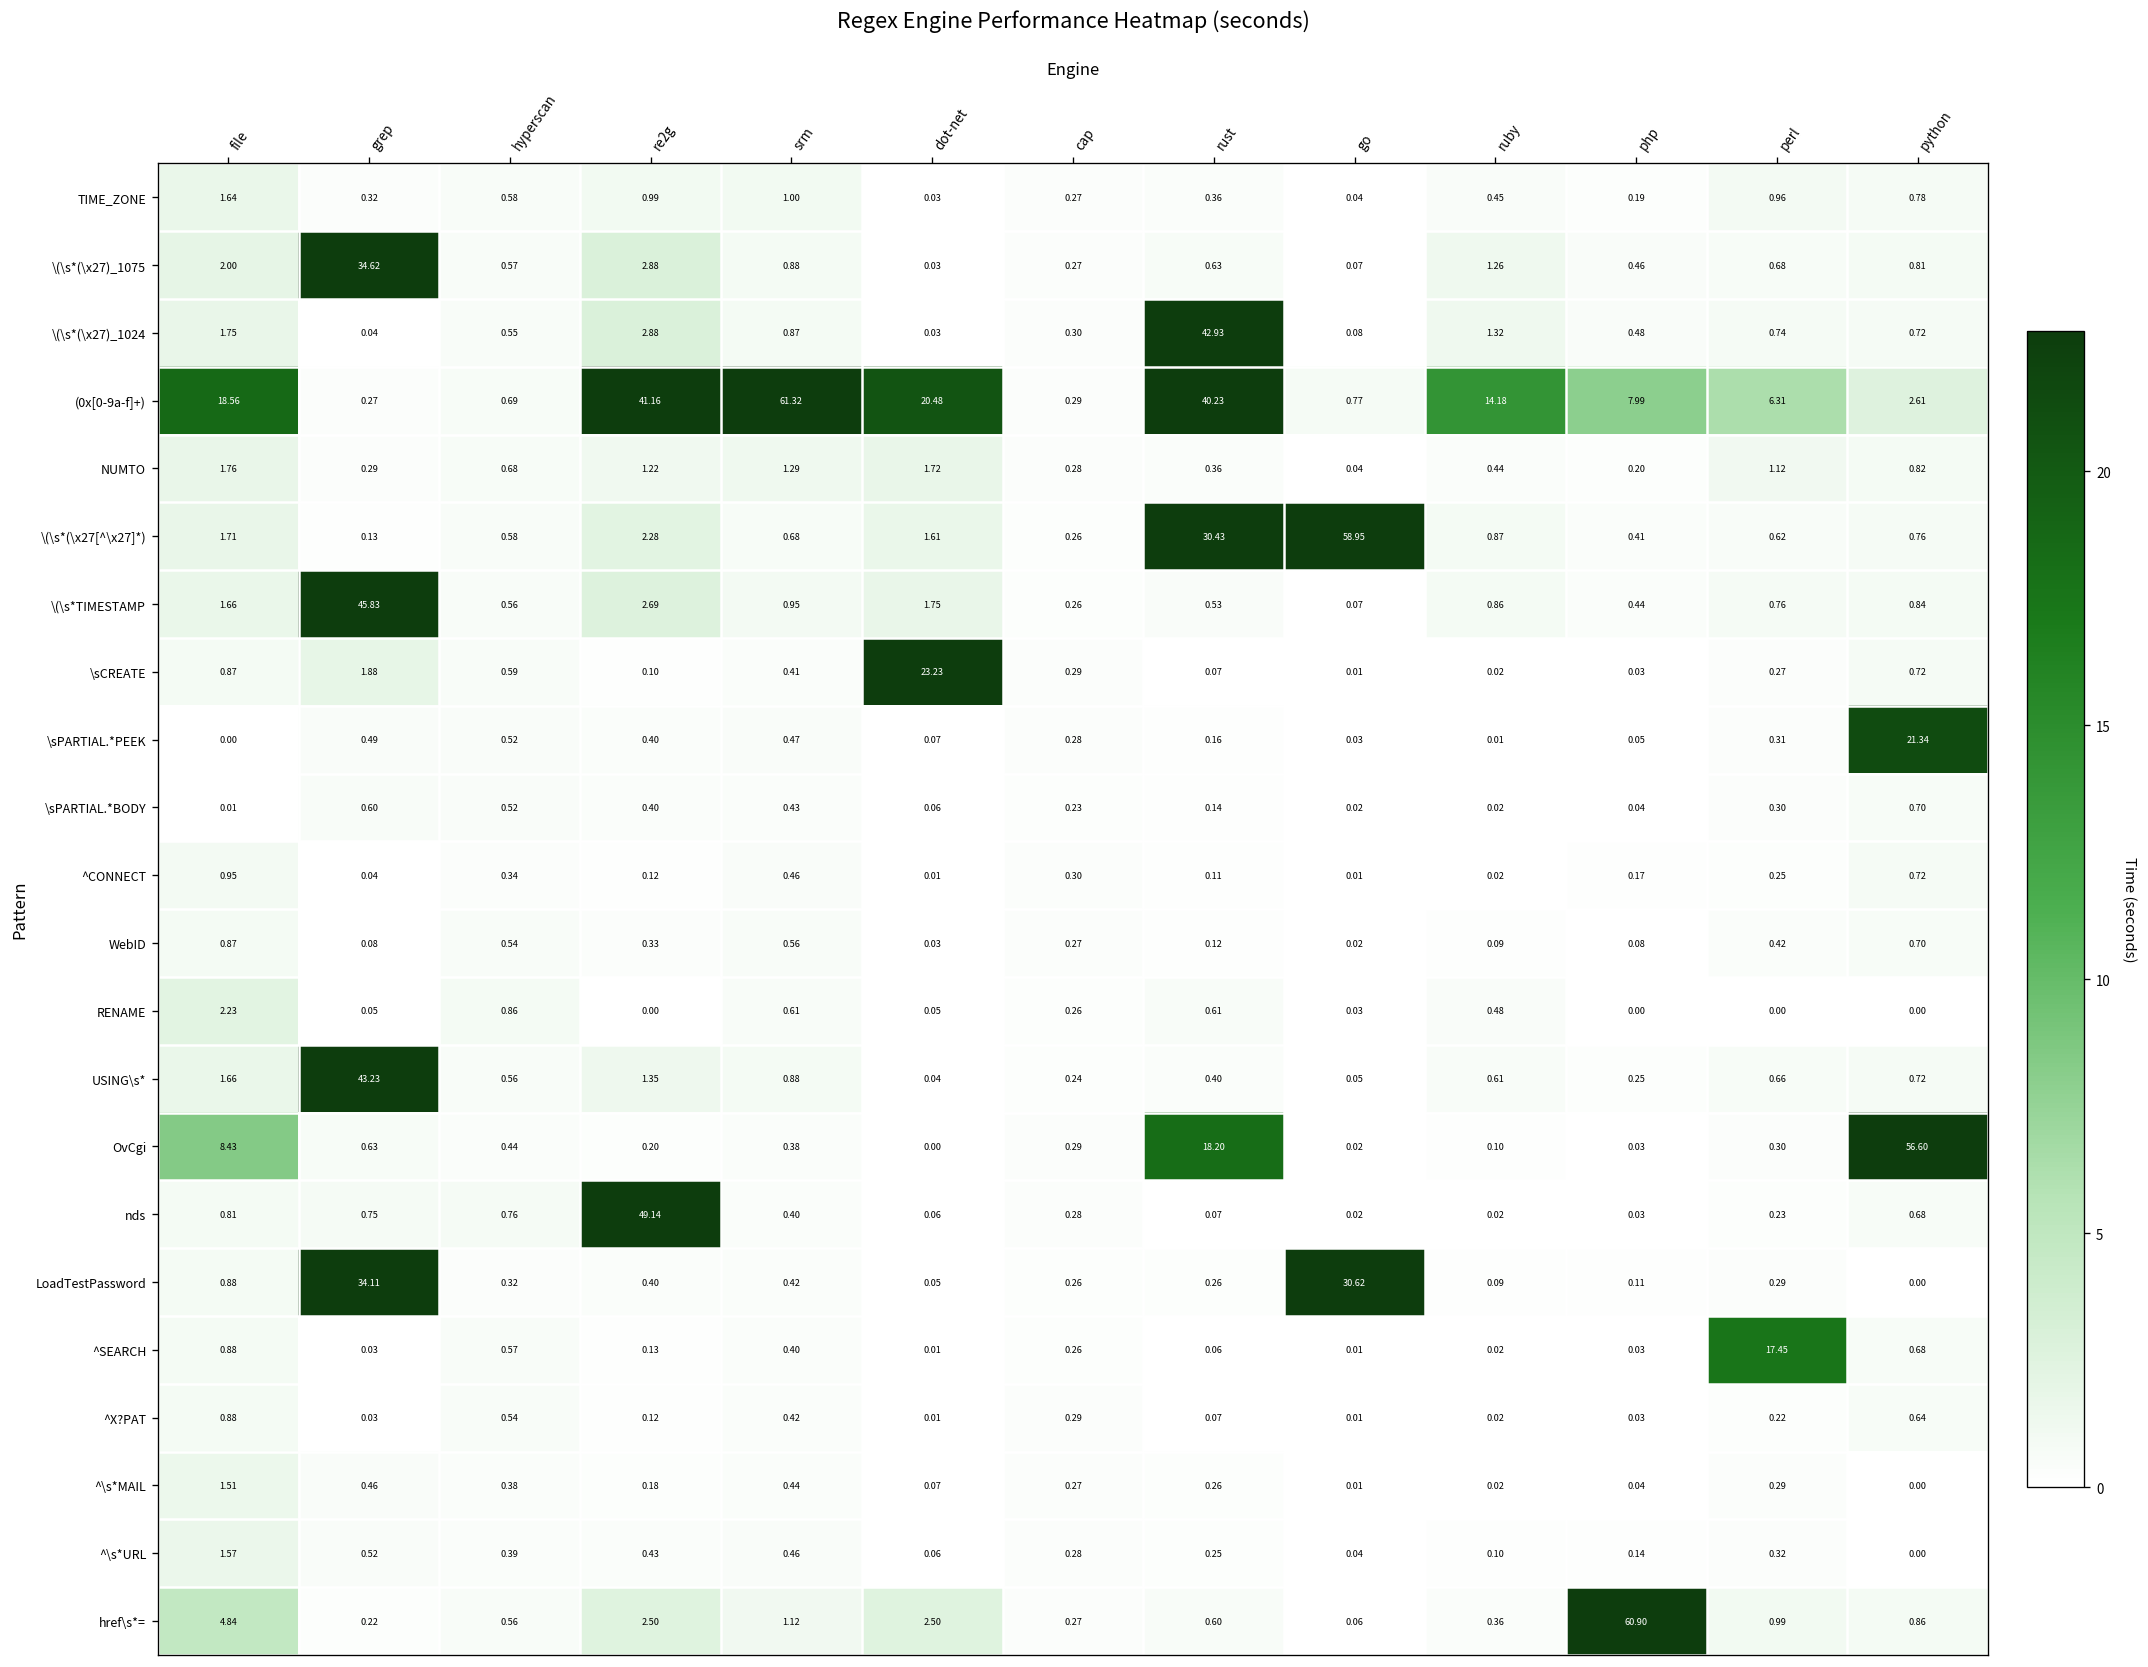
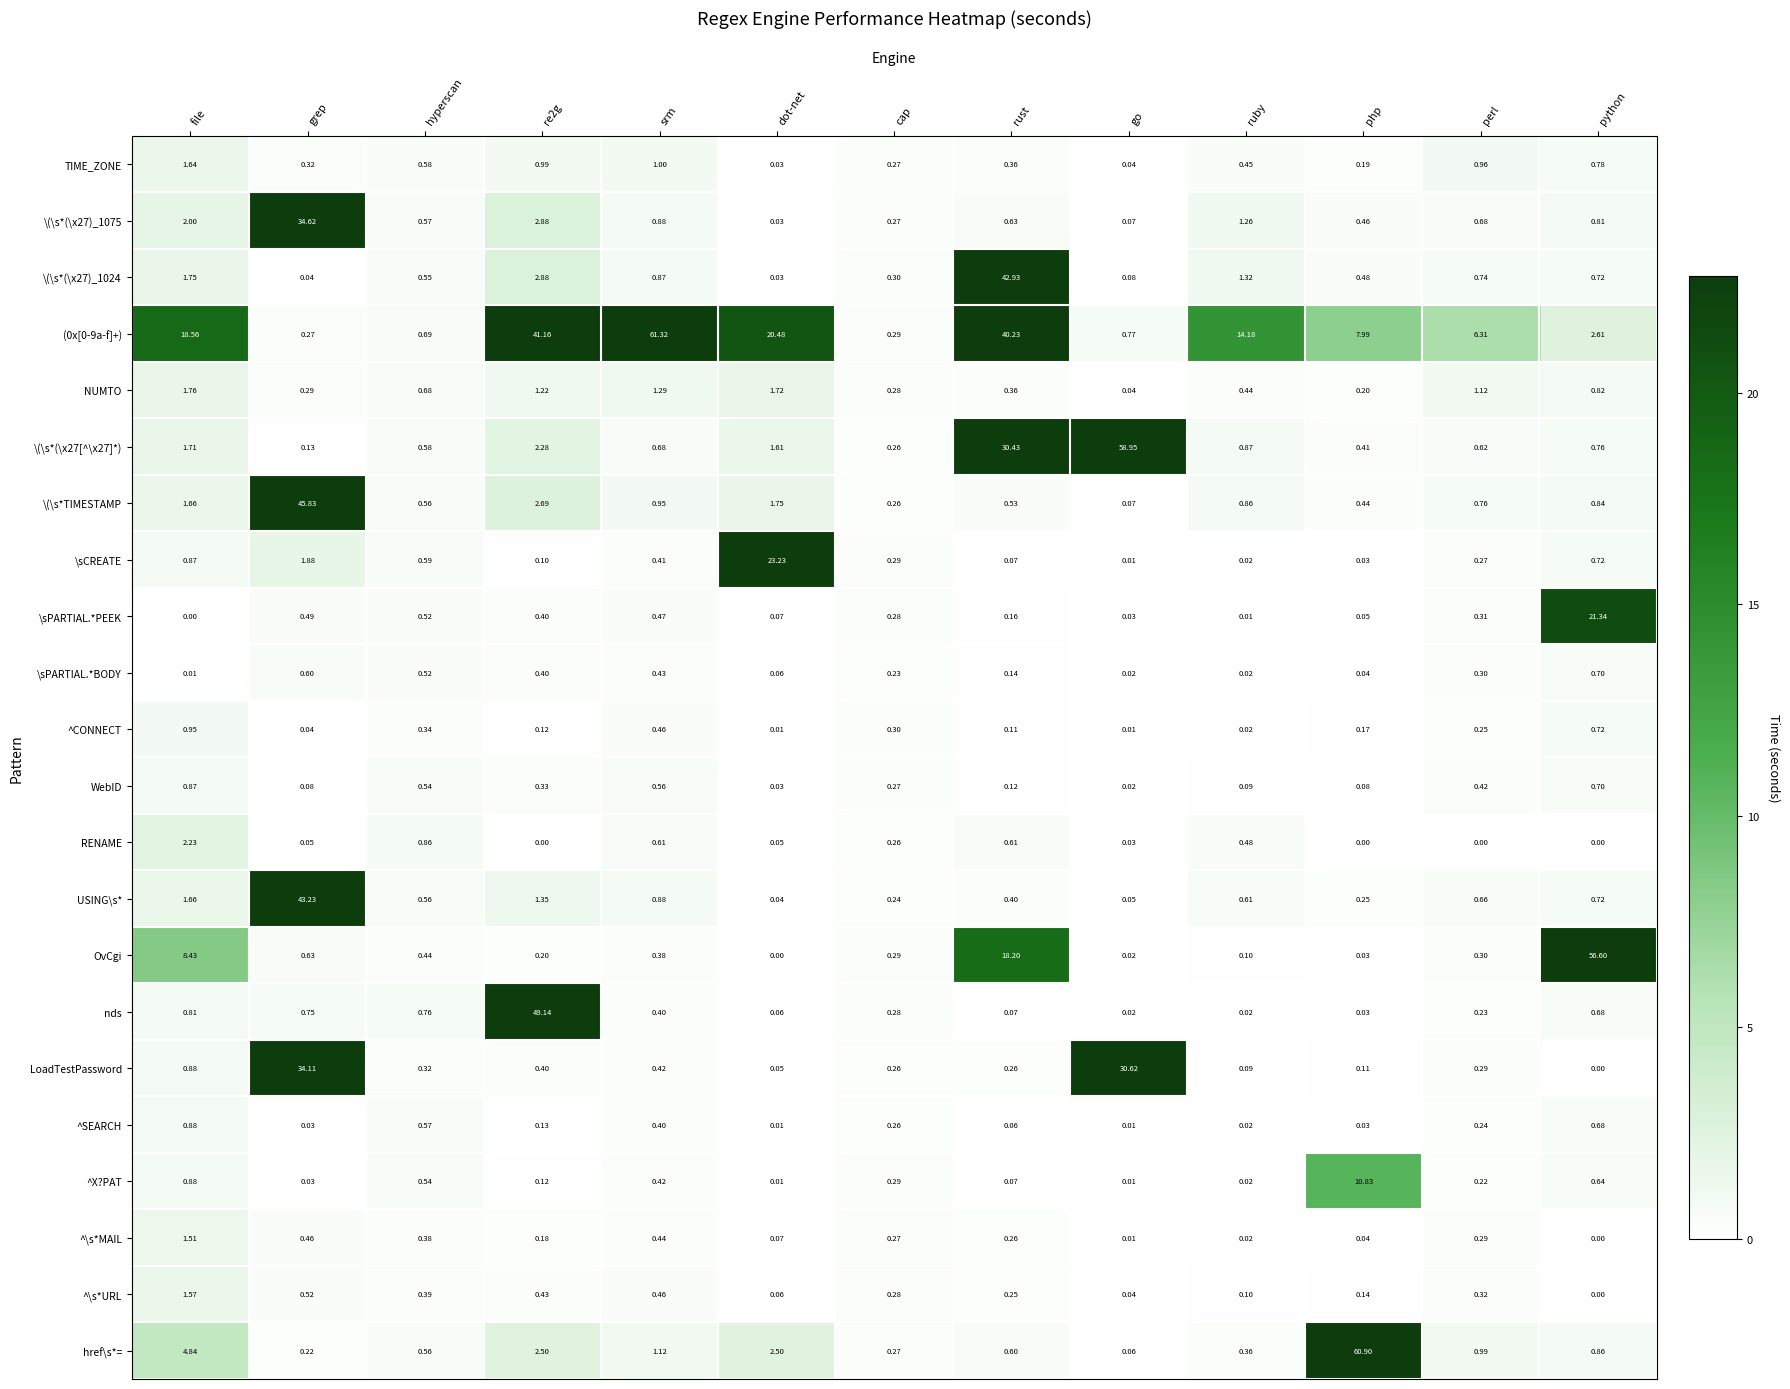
  {
    "^SEARCH": {
      "file": 0.88,
      "grep": 0.03,
      "hyperscan": 0.57,
      "re2g": 0.13,
      "srm": 0.40,
      "dot-net": 0.01,
      "cap": 0.26,
      "rust": 0.06,
      "go": 0.01,
      "ruby": 0.02,
      "php": 0.03,
-     "perl": 17.45,
+     "perl": 0.24,
      "python": 0.68
    },
    "^X?PAT": {
      "file": 0.88,
      "grep": 0.03,
      "hyperscan": 0.54,
      "re2g": 0.12,
      "srm": 0.42,
      "dot-net": 0.01,
      "cap": 0.29,
      "rust": 0.07,
      "go": 0.01,
      "ruby": 0.02,
-     "php": 0.03,
+     "php": 10.83,
      "perl": 0.22,
      "python": 0.64
    }
  }
